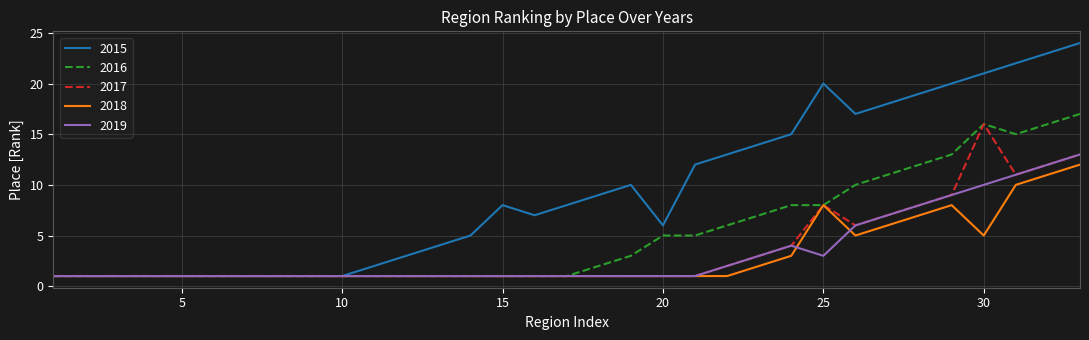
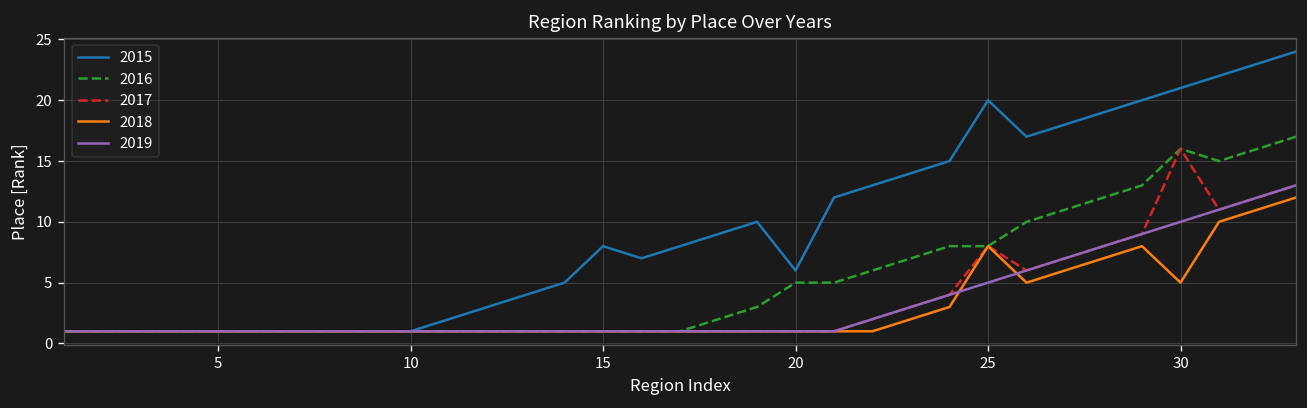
  {
    "2015": {
      "15": 8,
      "20": 6,
      "25": 20,
      "30": 21
    },
    "2016": {
      "20": 5
    },
    "2018": {
      "30": 5
    },
    "2019": {
-     "25": 3,
+     "25": 5,
      "30": 10
    }
  }
